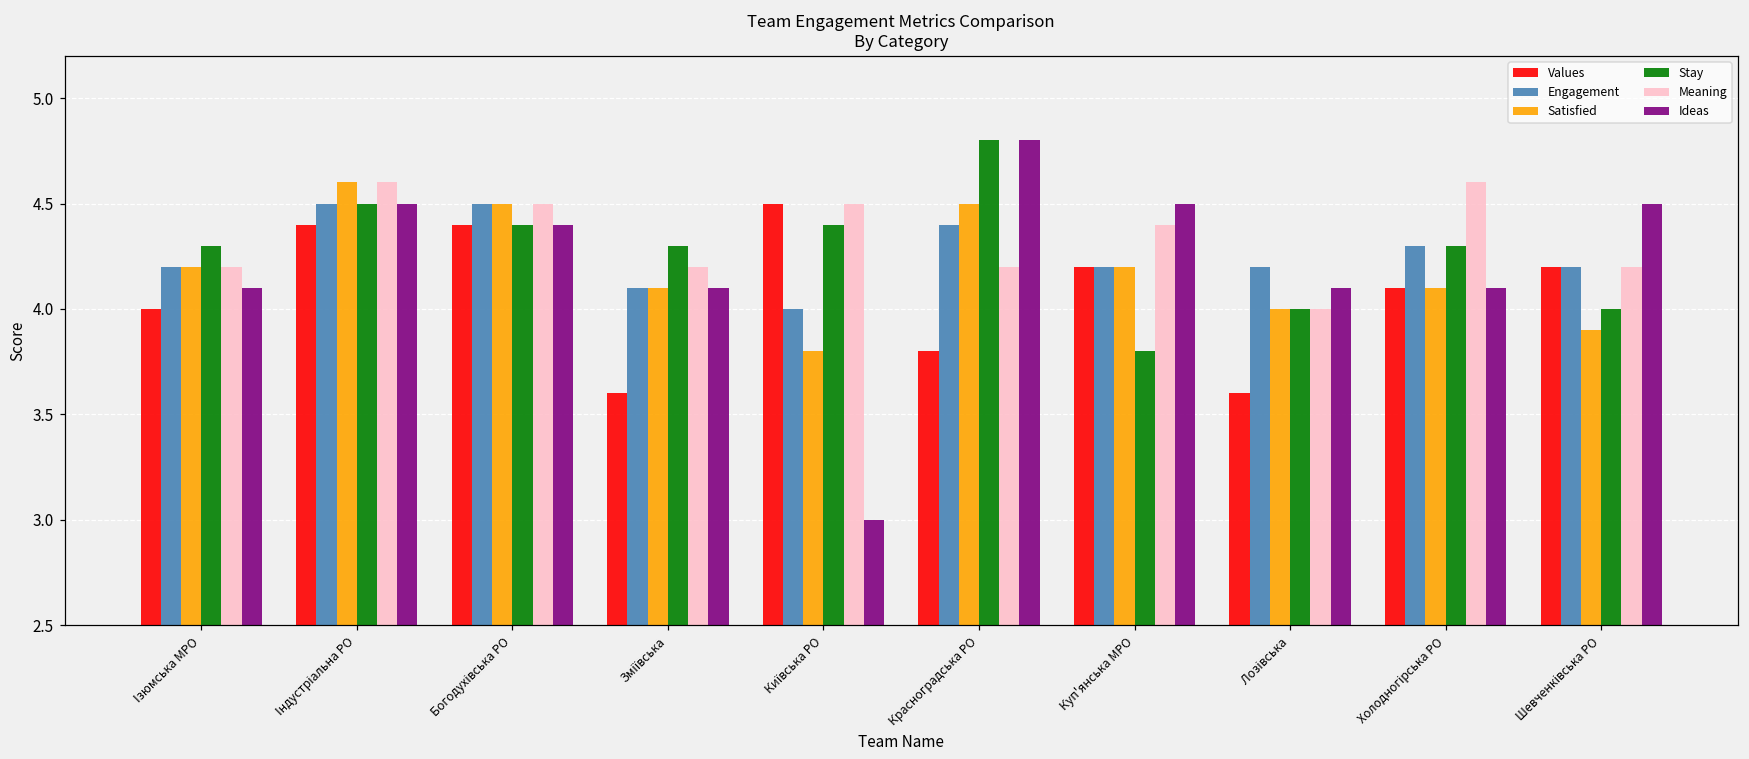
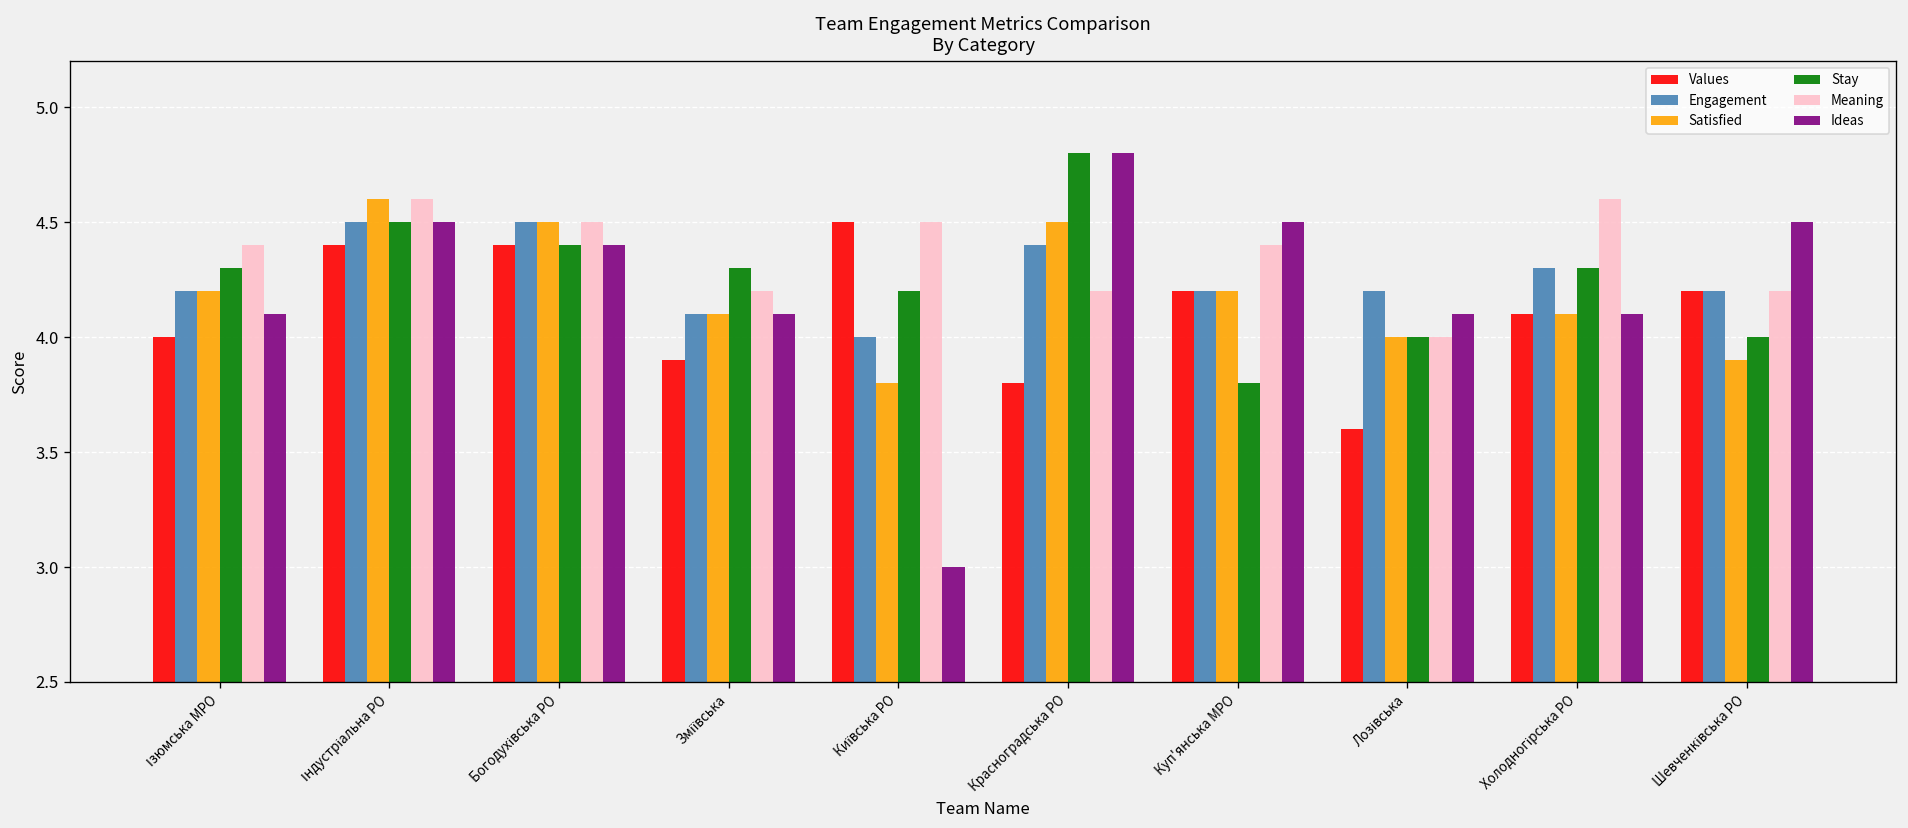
  {
    "Values": {
      "Ізюмська МРО": 4.0,
      "Індустріальна РО": 4.4,
      "Богодухівська РО": 4.4,
-     "Зміївська": 3.6,
+     "Зміївська": 3.9,
      "Київська РО": 4.5,
      "Красноградська РО": 3.8,
      "Куп'янська МРО": 4.2,
      "Лозівська": 3.6,
      "Холодногірська РО": 4.1,
      "Шевченківська РО": 4.2
    },
    "Engagement": {
      "Ізюмська МРО": 4.2,
      "Індустріальна РО": 4.5,
      "Богодухівська РО": 4.5,
      "Зміївська": 4.1,
      "Київська РО": 4.0,
      "Красноградська РО": 4.4,
      "Куп'янська МРО": 4.2,
      "Лозівська": 4.2,
      "Холодногірська РО": 4.3,
      "Шевченківська РО": 4.2
    },
    "Satisfied": {
      "Ізюмська МРО": 4.2,
      "Індустріальна РО": 4.6,
      "Богодухівська РО": 4.5,
      "Зміївська": 4.1,
      "Київська РО": 3.8,
      "Красноградська РО": 4.5,
      "Куп'янська МРО": 4.2,
      "Лозівська": 4.0,
      "Холодногірська РО": 4.1,
      "Шевченківська РО": 3.9
    },
    "Stay": {
      "Ізюмська МРО": 4.3,
      "Індустріальна РО": 4.5,
      "Богодухівська РО": 4.4,
      "Зміївська": 4.3,
-     "Київська РО": 4.4,
+     "Київська РО": 4.2,
      "Красноградська РО": 4.8,
      "Куп'янська МРО": 3.8,
      "Лозівська": 4.0,
      "Холодногірська РО": 4.3,
      "Шевченківська РО": 4.0
    },
    "Meaning": {
-     "Ізюмська МРО": 4.2,
+     "Ізюмська МРО": 4.4,
      "Індустріальна РО": 4.6,
      "Богодухівська РО": 4.5,
      "Зміївська": 4.2,
      "Київська РО": 4.5,
      "Красноградська РО": 4.2,
      "Куп'янська МРО": 4.4,
      "Лозівська": 4.0,
      "Холодногірська РО": 4.6,
      "Шевченківська РО": 4.2
    },
    "Ideas": {
      "Ізюмська МРО": 4.1,
      "Індустріальна РО": 4.5,
      "Богодухівська РО": 4.4,
      "Зміївська": 4.1,
      "Київська РО": 3.0,
      "Красноградська РО": 4.8,
      "Куп'янська МРО": 4.5,
      "Лозівська": 4.1,
      "Холодногірська РО": 4.1,
      "Шевченківська РО": 4.5
    }
  }
